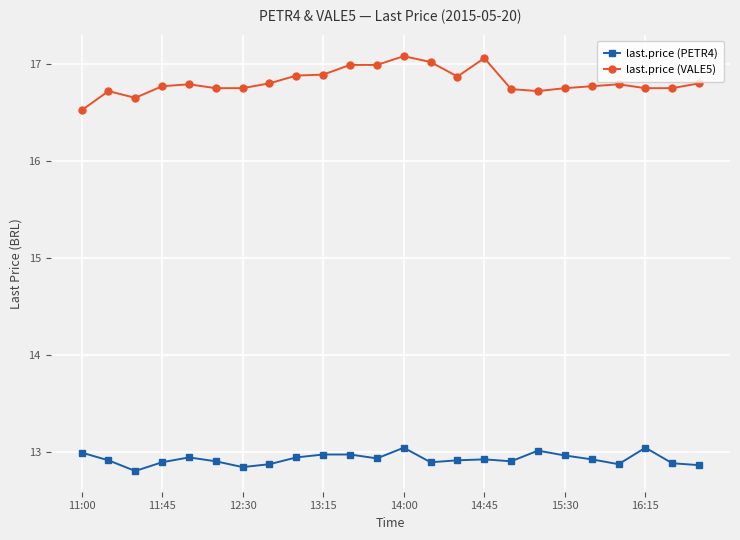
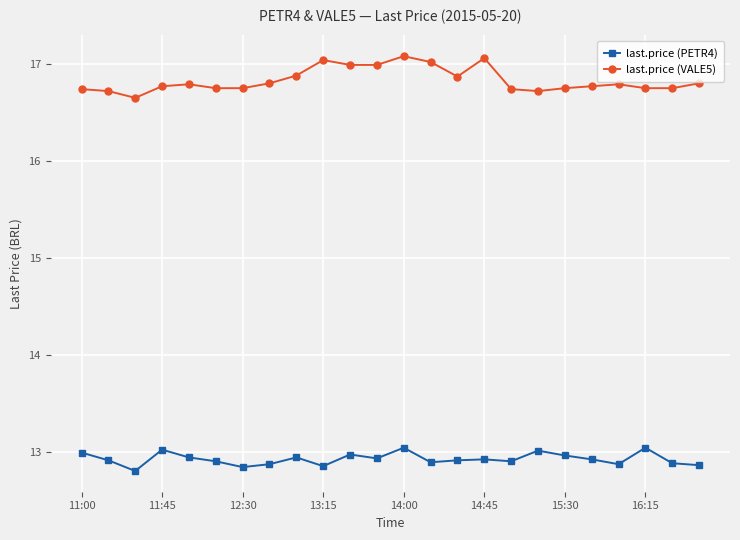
  {
    "last.price (PETR4)": {
      "11:00": 13.0,
-     "11:45": 12.9,
+     "11:45": 13.0,
      "12:30": 12.8,
-     "13:15": 13.0,
+     "13:15": 12.9,
      "14:00": 13.0,
      "14:45": 12.9,
      "15:30": 13.0,
      "16:15": 13.0
    },
    "last.price (VALE5)": {
-     "11:00": 16.5,
+     "11:00": 16.7,
      "11:45": 16.8,
      "12:30": 16.8,
-     "13:15": 16.9,
+     "13:15": 17.0,
      "14:00": 17.1,
      "14:45": 17.1,
      "15:30": 16.8,
      "16:15": 16.8
    }
  }
